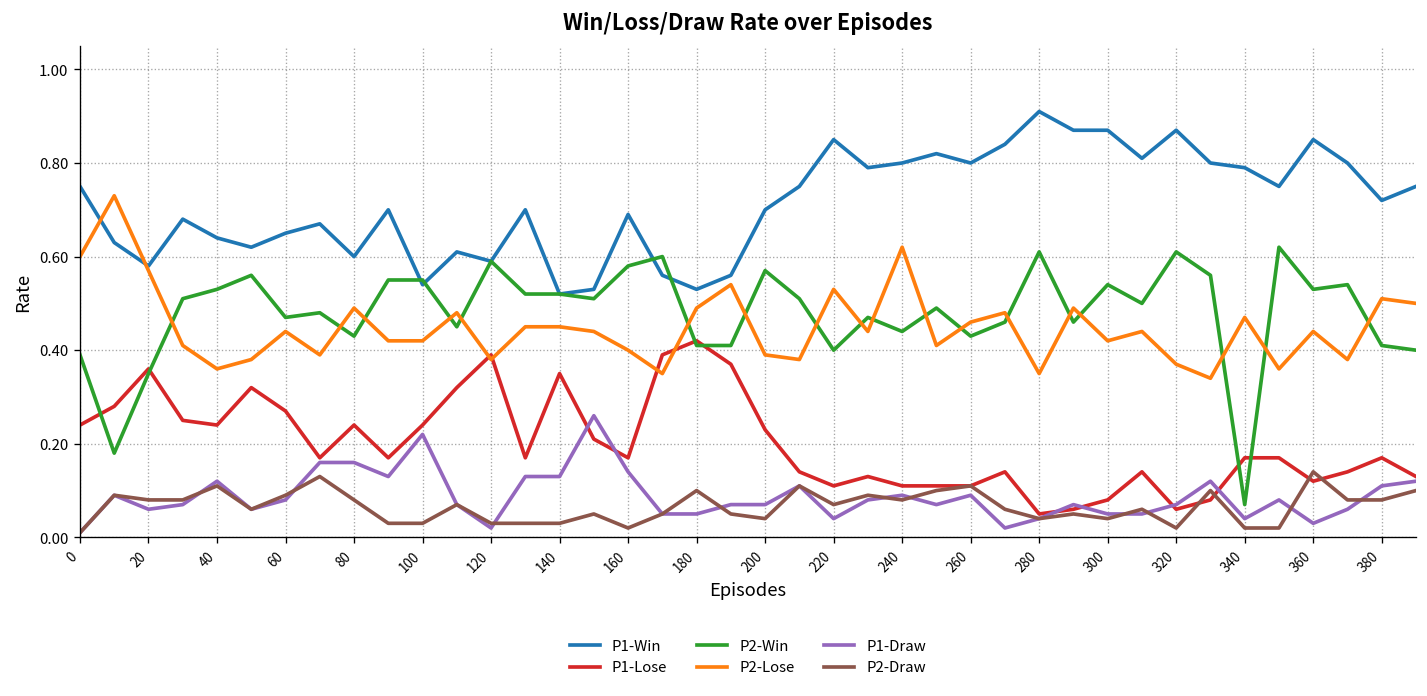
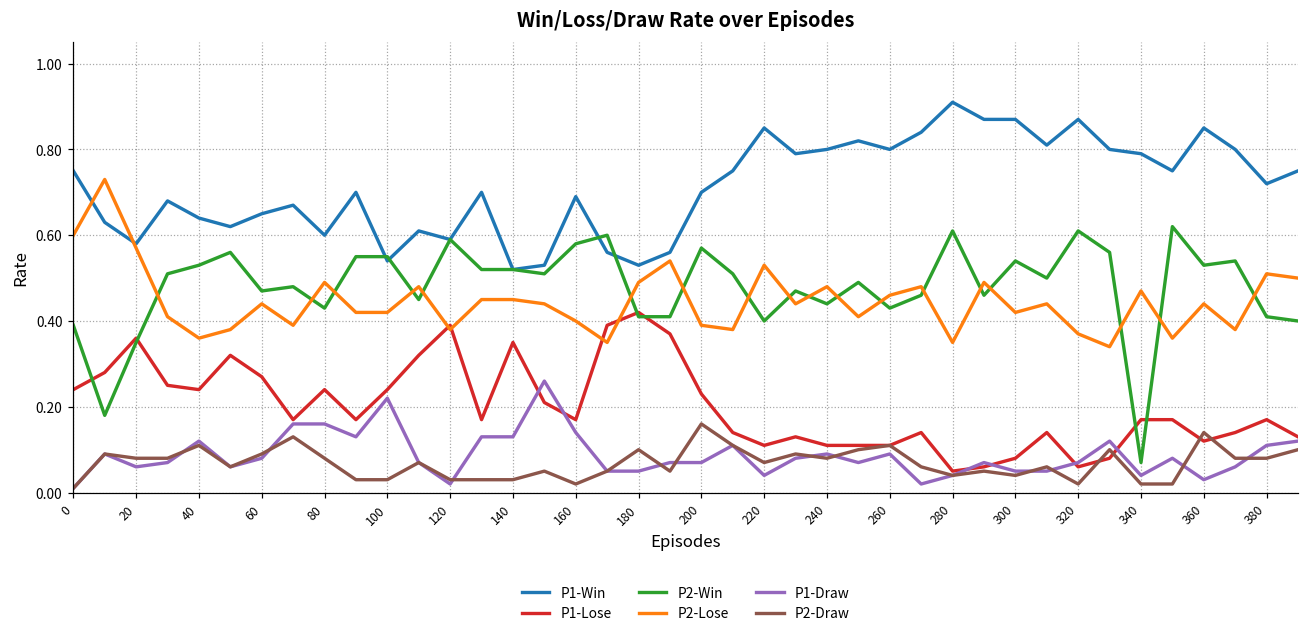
  {
    "P1-Win": {
      "0": 0.75,
      "20": 0.58,
      "40": 0.64,
      "60": 0.65,
      "80": 0.60,
      "100": 0.54,
      "160": 0.69,
      "180": 0.53,
      "200": 0.70,
      "220": 0.85,
      "240": 0.80,
      "260": 0.80,
      "280": 0.91,
      "300": 0.87,
      "320": 0.87,
      "340": 0.79,
      "360": 0.85,
      "380": 0.72
    },
    "P1-Lose": {
      "0": 0.24,
      "20": 0.36,
      "40": 0.24,
      "60": 0.27,
      "80": 0.24,
      "100": 0.24,
      "120": 0.39,
      "140": 0.35,
      "160": 0.17,
      "180": 0.42,
      "200": 0.23,
      "220": 0.11,
      "240": 0.11,
      "280": 0.05,
      "300": 0.08,
      "320": 0.06,
      "340": 0.17,
      "360": 0.12,
      "380": 0.17
    },
    "P2-Win": {
      "0": 0.39,
      "20": 0.35,
      "40": 0.53,
      "60": 0.47,
      "80": 0.43,
      "100": 0.55,
      "160": 0.58,
      "180": 0.41,
      "200": 0.57,
      "220": 0.40,
      "240": 0.44,
      "260": 0.43,
      "280": 0.61,
      "300": 0.54,
      "320": 0.61,
      "340": 0.07,
      "360": 0.53,
      "380": 0.41
    },
    "P2-Lose": {
      "0": 0.60,
      "20": 0.57,
      "40": 0.36,
      "60": 0.44,
      "80": 0.49,
      "100": 0.42,
      "120": 0.38,
      "140": 0.45,
      "160": 0.40,
      "180": 0.49,
      "200": 0.39,
      "220": 0.53,
-     "240": 0.62,
+     "240": 0.48,
      "260": 0.46,
      "280": 0.35,
      "300": 0.42,
      "320": 0.37,
      "340": 0.47,
      "360": 0.44,
      "380": 0.51
    },
    "P1-Draw": {
      "20": 0.06,
      "40": 0.12,
      "60": 0.08,
      "80": 0.16,
      "100": 0.22,
      "120": 0.02,
      "140": 0.13,
      "160": 0.14,
      "180": 0.05,
      "200": 0.07,
      "220": 0.04,
      "240": 0.09,
      "260": 0.09,
      "300": 0.05,
      "320": 0.07,
      "340": 0.04,
      "360": 0.03,
      "380": 0.11
    },
    "P2-Draw": {
      "20": 0.08,
      "40": 0.11,
      "60": 0.09,
      "80": 0.08,
      "100": 0.03,
      "120": 0.03,
      "140": 0.03,
      "160": 0.02,
      "180": 0.10,
-     "200": 0.04,
+     "200": 0.16,
      "220": 0.07,
      "240": 0.08,
      "300": 0.04,
      "320": 0.02,
      "340": 0.02,
      "360": 0.14,
      "380": 0.08
    }
  }
